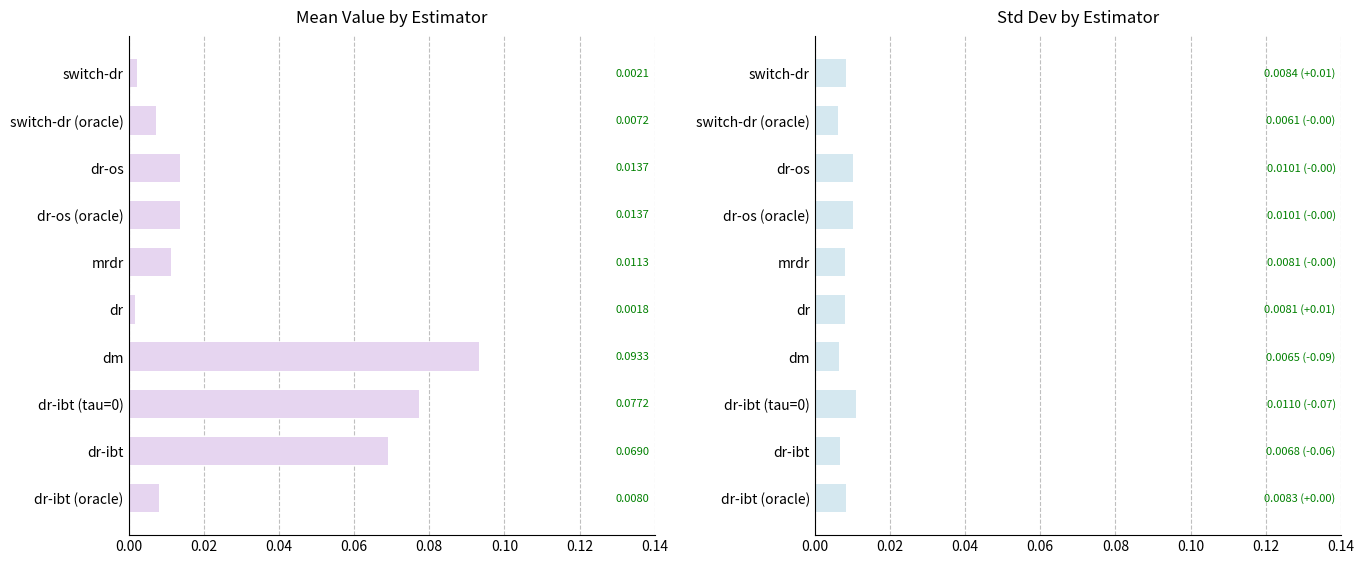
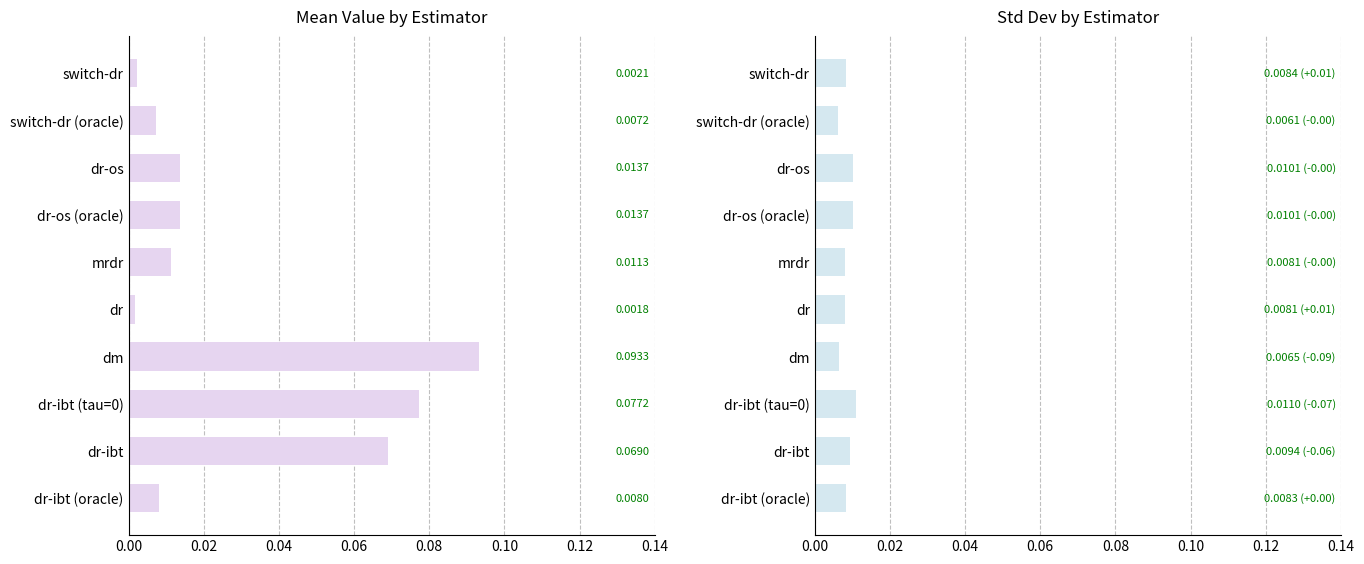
  {
    "Mean Value by Estimator": {
      "switch-dr": 0.002,
      "switch-dr (oracle)": 0.007,
      "dr-os": 0.014,
      "dr-os (oracle)": 0.014,
      "mrdr": 0.011,
      "dr": 0.002,
      "dm": 0.093,
      "dr-ibt (tau=0)": 0.077,
      "dr-ibt": 0.069,
      "dr-ibt (oracle)": 0.008
    },
    "Std Dev by Estimator": {
-     "dr-ibt": 0.0068
+     "dr-ibt": 0.0094
    }
  }
